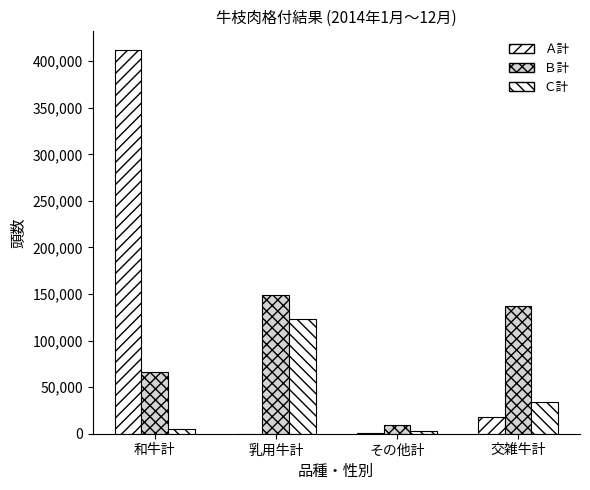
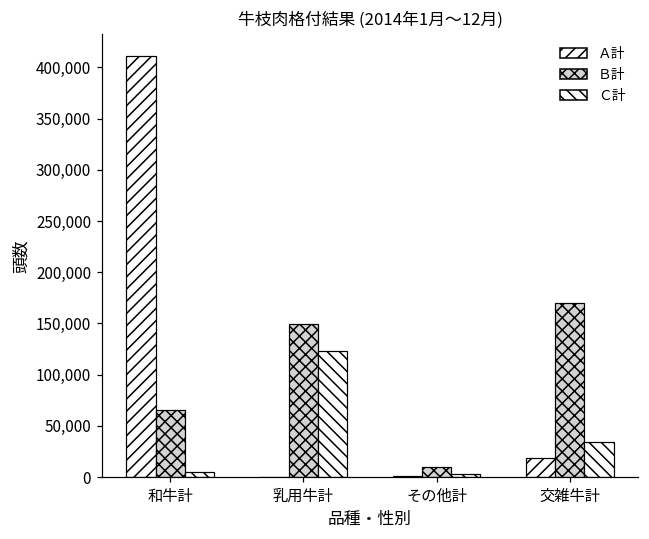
  {
    "Ｂ計": {
      "和牛計": "70,000",
      "乳用牛計": "150,000",
      "その他計": "10,000",
-     "交雑牛計": "140,000"
+     "交雑牛計": "170,000"
    }
  }
